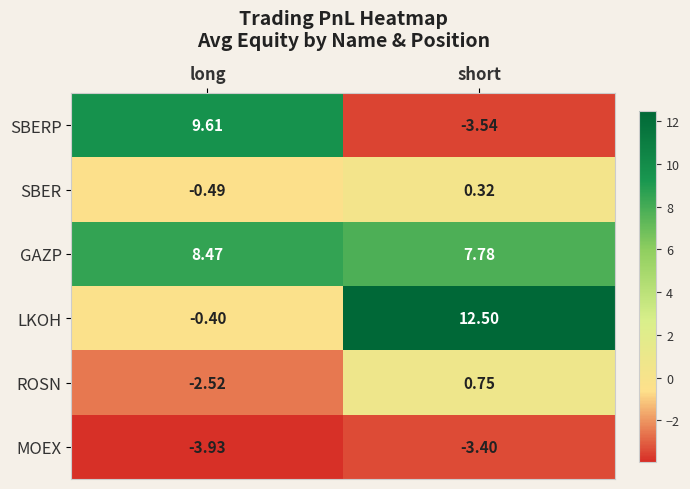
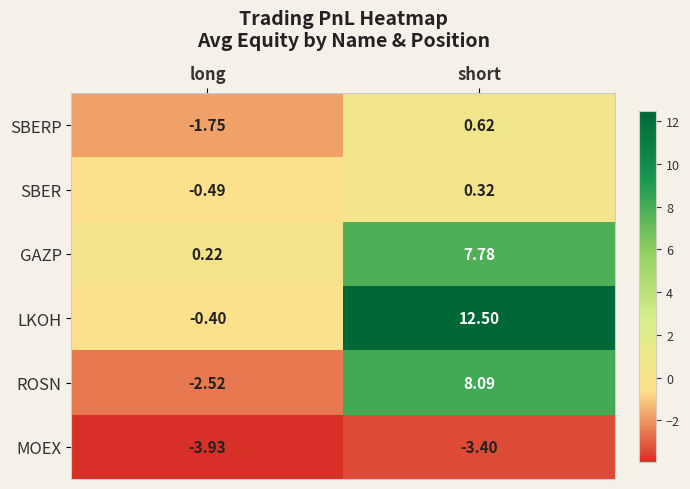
  {
    "SBERP": {
-     "long": 9.61,
-     "short": -3.54
+     "long": -1.75,
+     "short": 0.62
    },
    "SBER": {
      "long": -0.49,
      "short": 0.32
    },
    "GAZP": {
-     "long": 8.47,
+     "long": 0.22,
      "short": 7.78
    },
    "LKOH": {
      "long": -0.40,
      "short": 12.50
    },
    "ROSN": {
      "long": -2.52,
-     "short": 0.75
+     "short": 8.09
    },
    "MOEX": {
      "long": -3.93,
      "short": -3.40
    }
  }
